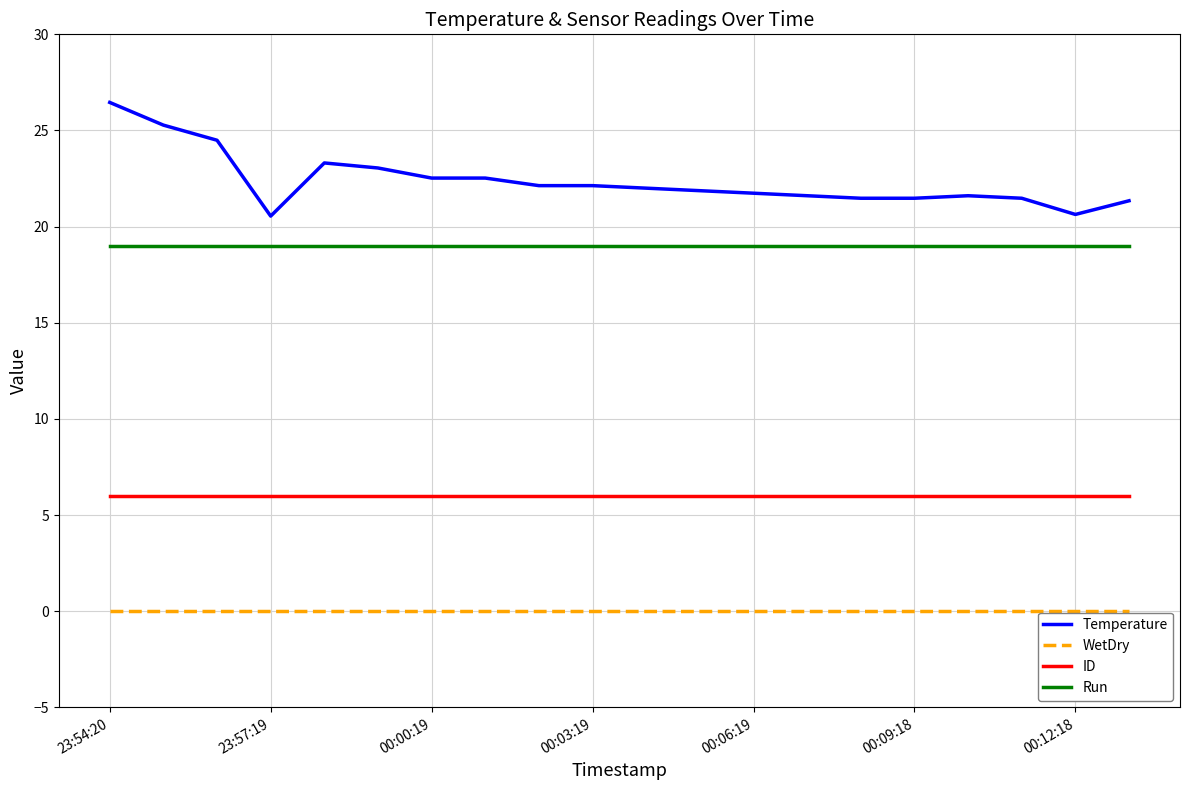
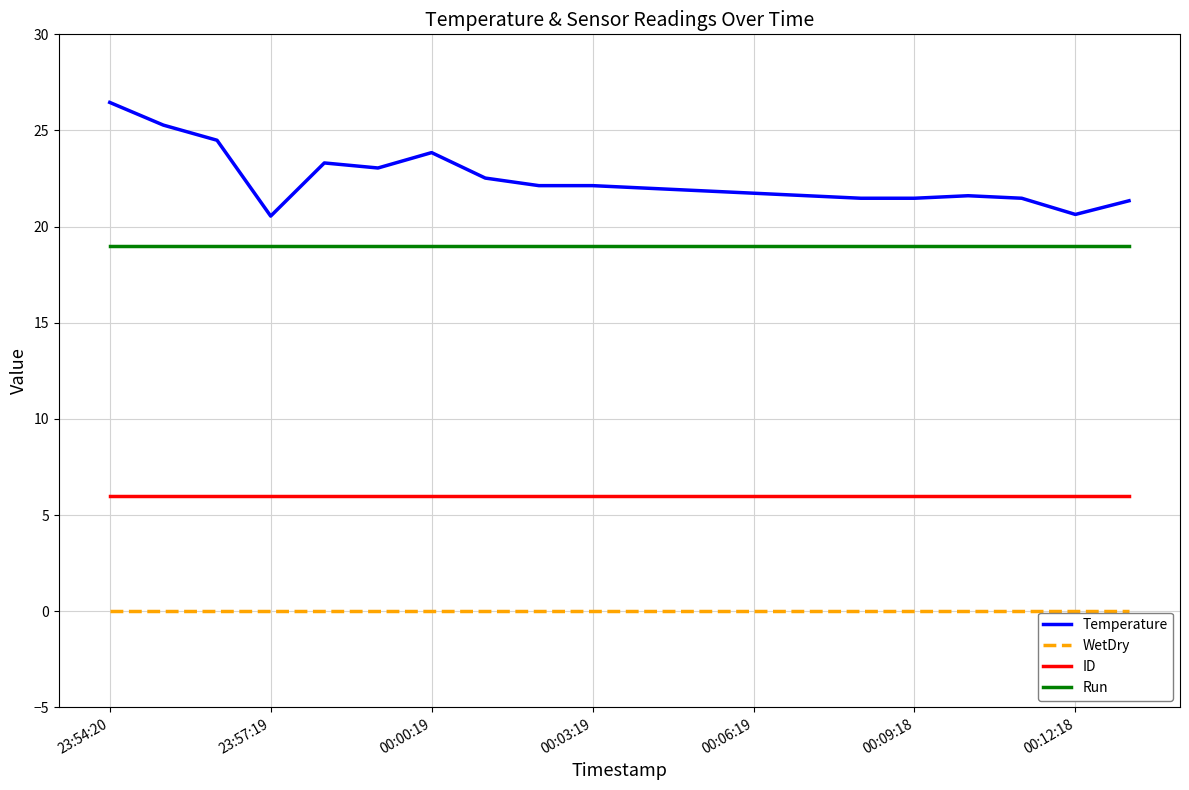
  {
    "Temperature": {
      "23:54:20": 26.5,
      "23:57:19": 20.5,
-     "00:00:19": 22.5,
+     "00:00:19": 23.9,
      "00:03:19": 22.1,
      "00:06:19": 21.7,
      "00:09:18": 21.5,
      "00:12:18": 20.6
    },
    "WetDry": {
      "23:54:20": 0.0,
      "23:57:19": 0.0,
      "00:00:19": 0.0,
      "00:03:19": 0.0,
      "00:06:19": 0.0,
      "00:09:18": 0.0,
      "00:12:18": 0.0
    },
    "ID": {
      "23:54:20": 6.0,
      "23:57:19": 6.0,
      "00:00:19": 6.0,
      "00:03:19": 6.0,
      "00:06:19": 6.0,
      "00:09:18": 6.0,
      "00:12:18": 6.0
    },
    "Run": {
      "23:54:20": 19.0,
      "23:57:19": 19.0,
      "00:00:19": 19.0,
      "00:03:19": 19.0,
      "00:06:19": 19.0,
      "00:09:18": 19.0,
      "00:12:18": 19.0
    }
  }
